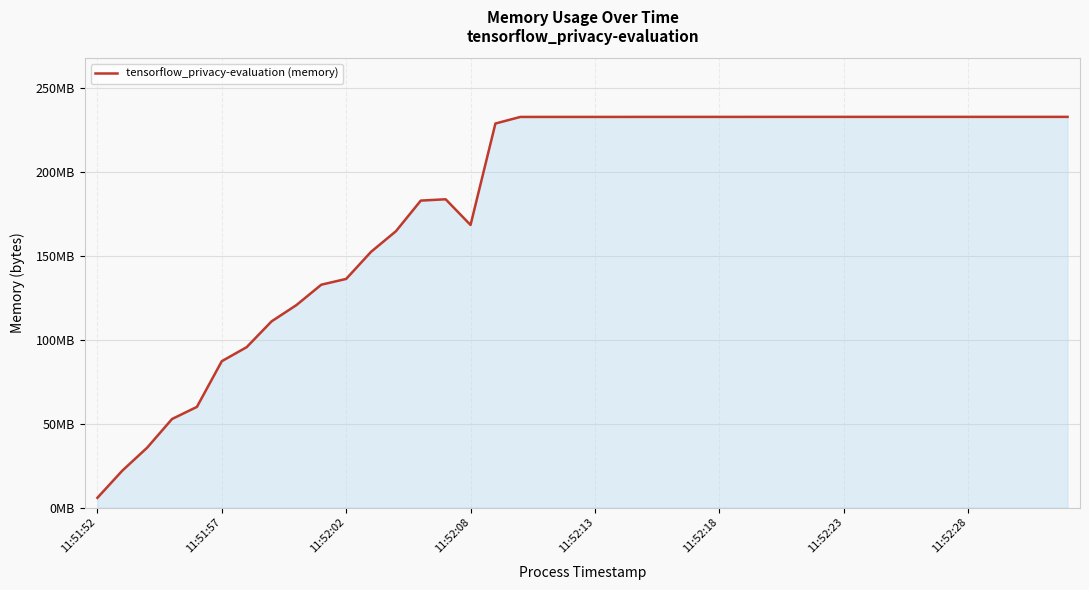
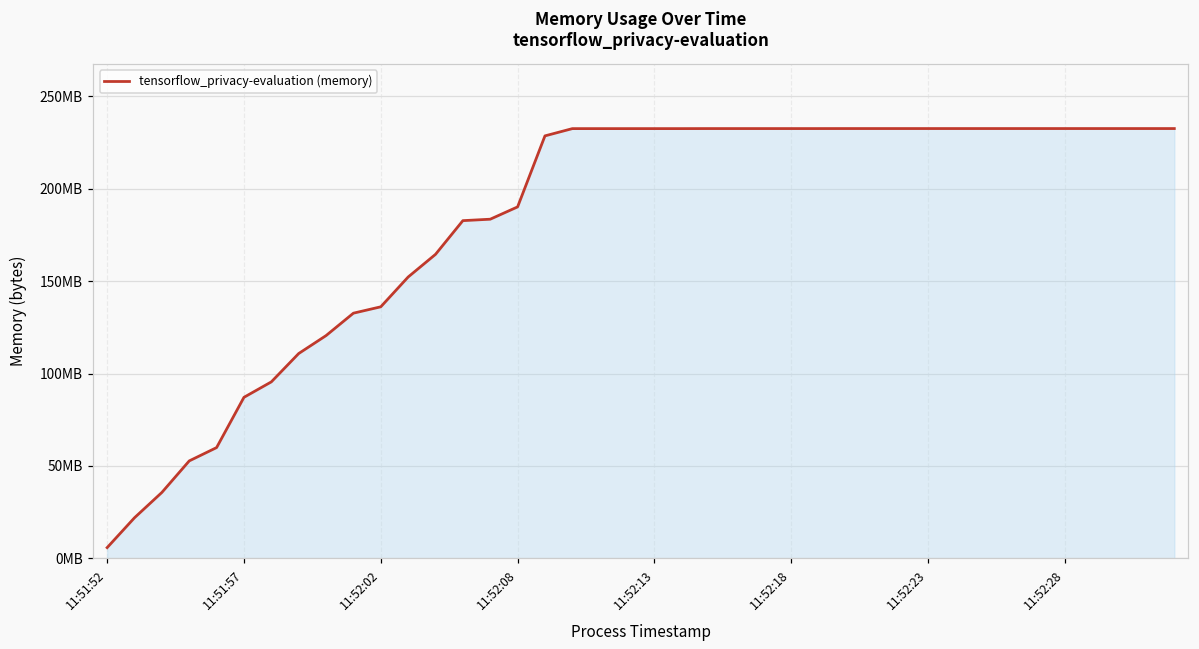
  {
    "11:51:52": "6MB",
    "11:51:57": "87MB",
    "11:52:02": "136MB",
-   "11:52:08": "168MB",
+   "11:52:08": "190MB",
    "11:52:13": "233MB",
    "11:52:18": "233MB",
    "11:52:23": "233MB",
    "11:52:28": "233MB"
  }
